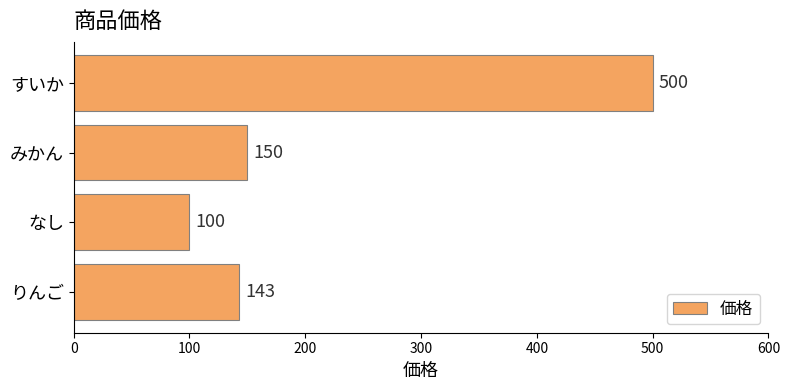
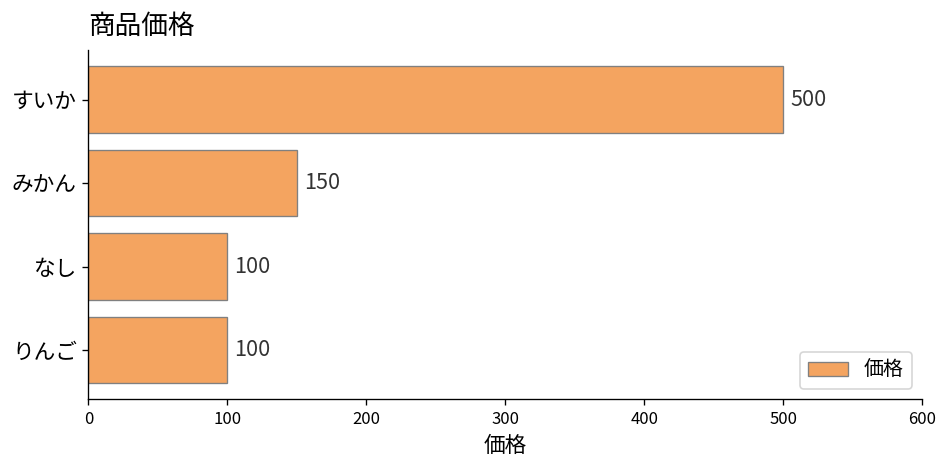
  {
    "すいか": 500,
    "みかん": 150,
    "なし": 100,
-   "りんご": 143
+   "りんご": 100
  }
